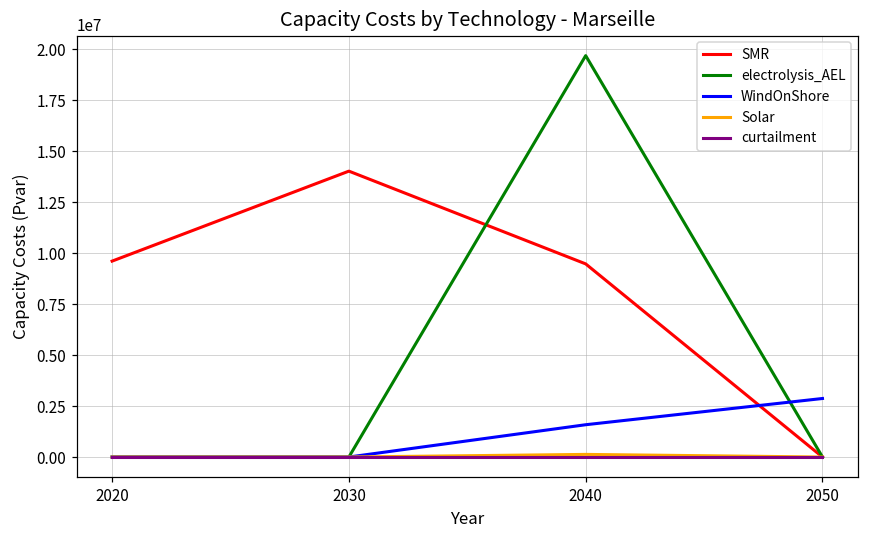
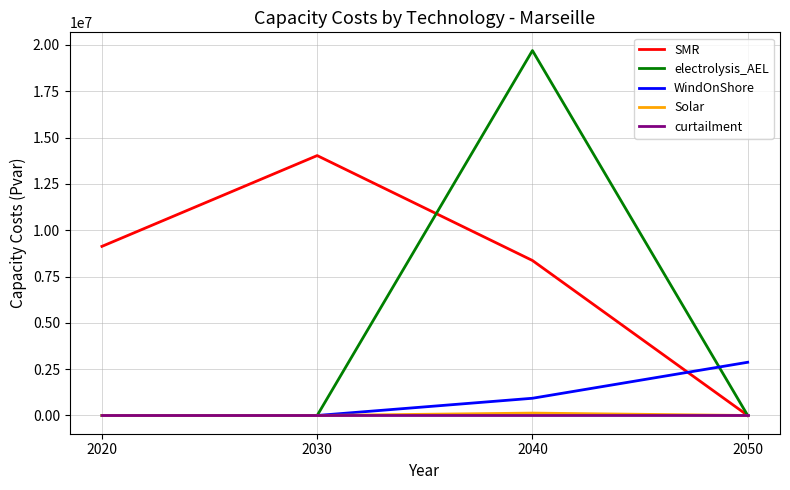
  {
    "SMR": {
-     "2020": 9600000,
+     "2020": 9100000,
      "2030": 14000000,
-     "2040": 9500000
+     "2040": 8400000
    },
    "electrolysis_AEL": {
      "2040": 19700000
    },
    "WindOnShore": {
-     "2040": 1600000,
+     "2040": 900000,
      "2050": 2900000
    }
  }
